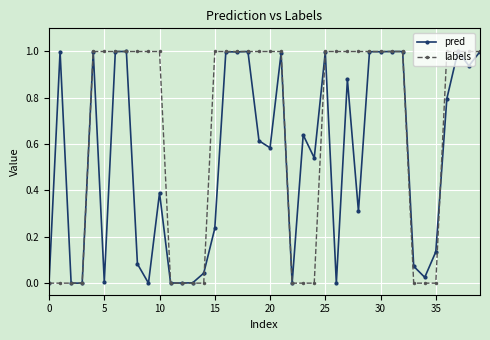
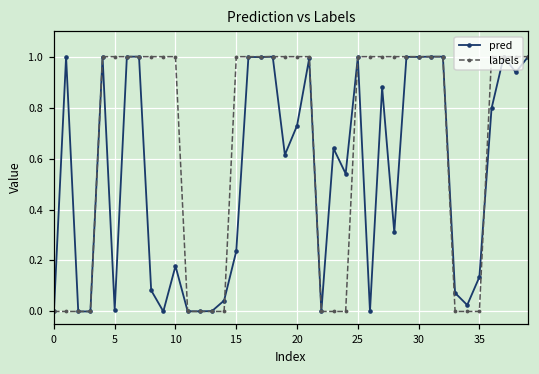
  {
    "pred": {
      "5": 0.01,
-     "10": 0.39,
+     "10": 0.18,
      "15": 0.24,
-     "20": 0.58,
+     "20": 0.73,
      "35": 0.14
    },
    "labels": {
      "5": 1.00,
      "10": 1.00,
      "15": 1.00,
      "20": 1.00,
      "35": 0.00
    }
  }
